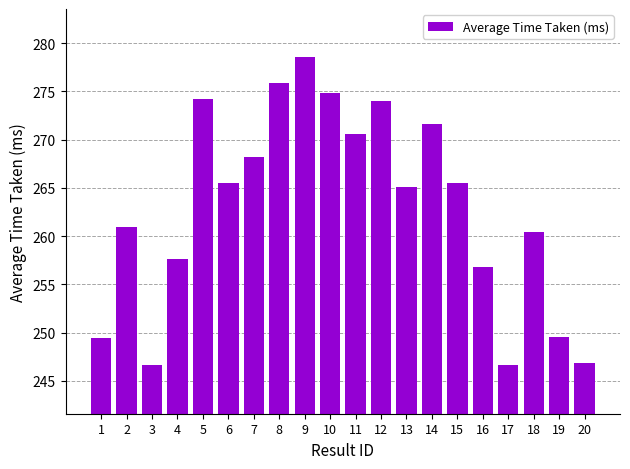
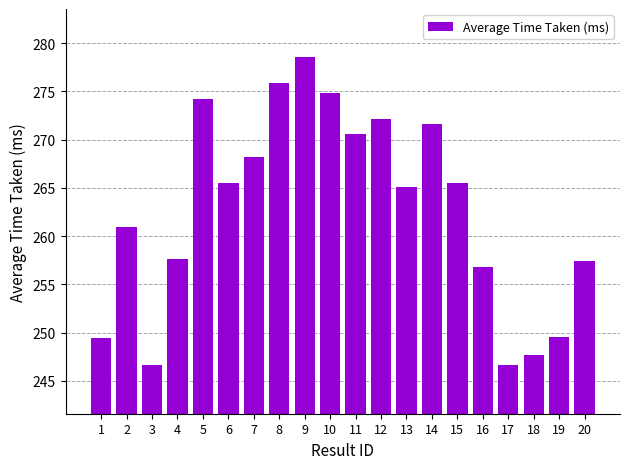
  {
    "1": 249,
    "2": 261,
    "3": 247,
    "4": 258,
    "5": 274,
    "6": 266,
    "7": 268,
    "8": 276,
    "9": 279,
    "10": 275,
    "11": 271,
-   "12": 274,
+   "12": 272,
    "13": 265,
    "14": 272,
    "15": 265,
    "16": 257,
    "17": 247,
-   "18": 260,
+   "18": 248,
    "19": 250,
-   "20": 247
+   "20": 257
  }
